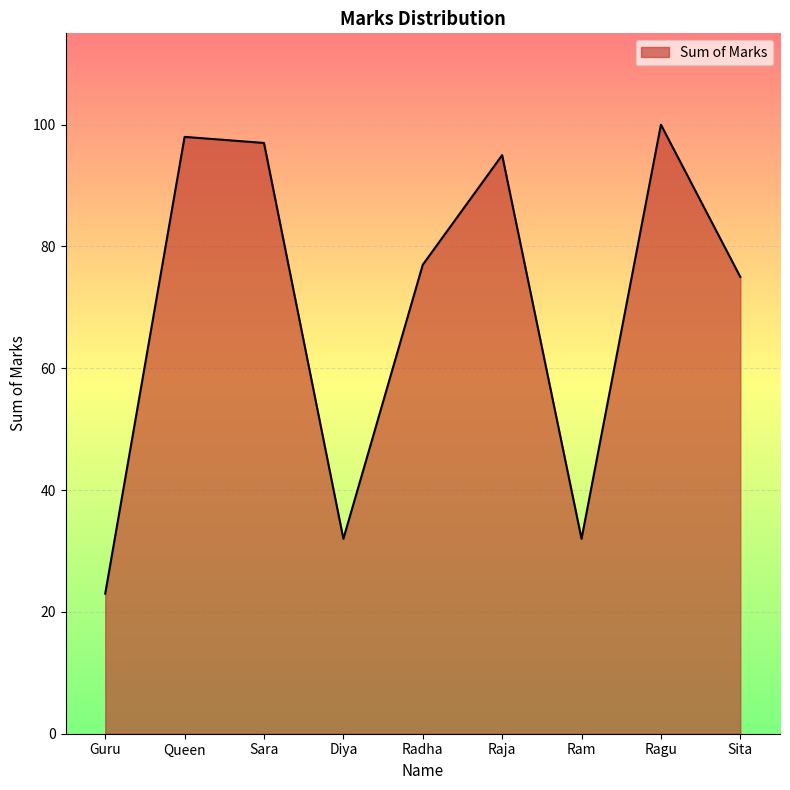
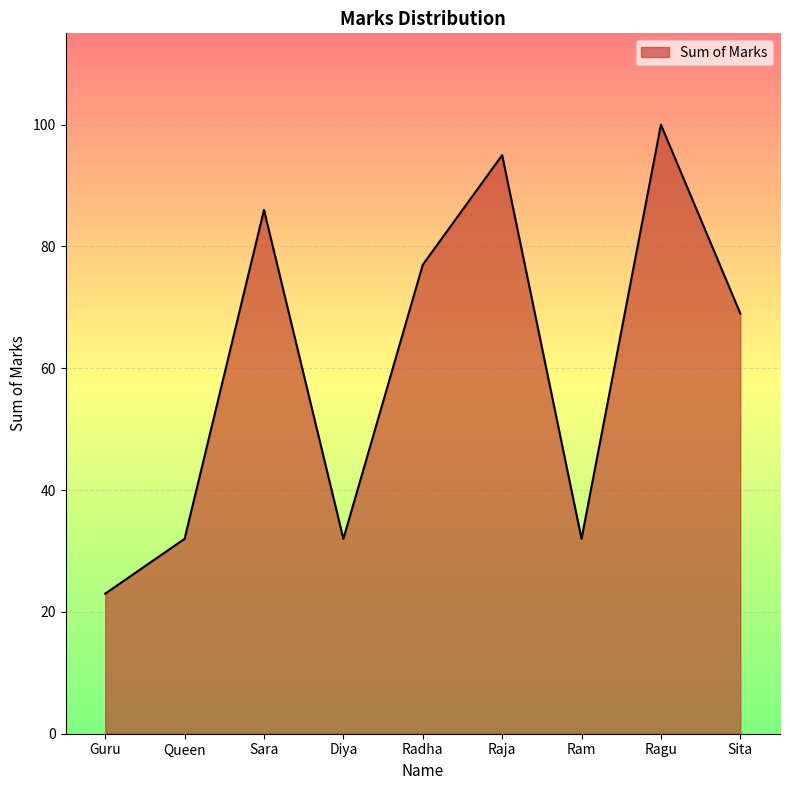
  {
    "Guru": 23,
-   "Queen": 98,
-   "Sara": 97,
+   "Queen": 32,
+   "Sara": 86,
    "Diya": 32,
    "Radha": 77,
    "Raja": 95,
    "Ram": 32,
    "Ragu": 100,
-   "Sita": 75
+   "Sita": 69
  }
